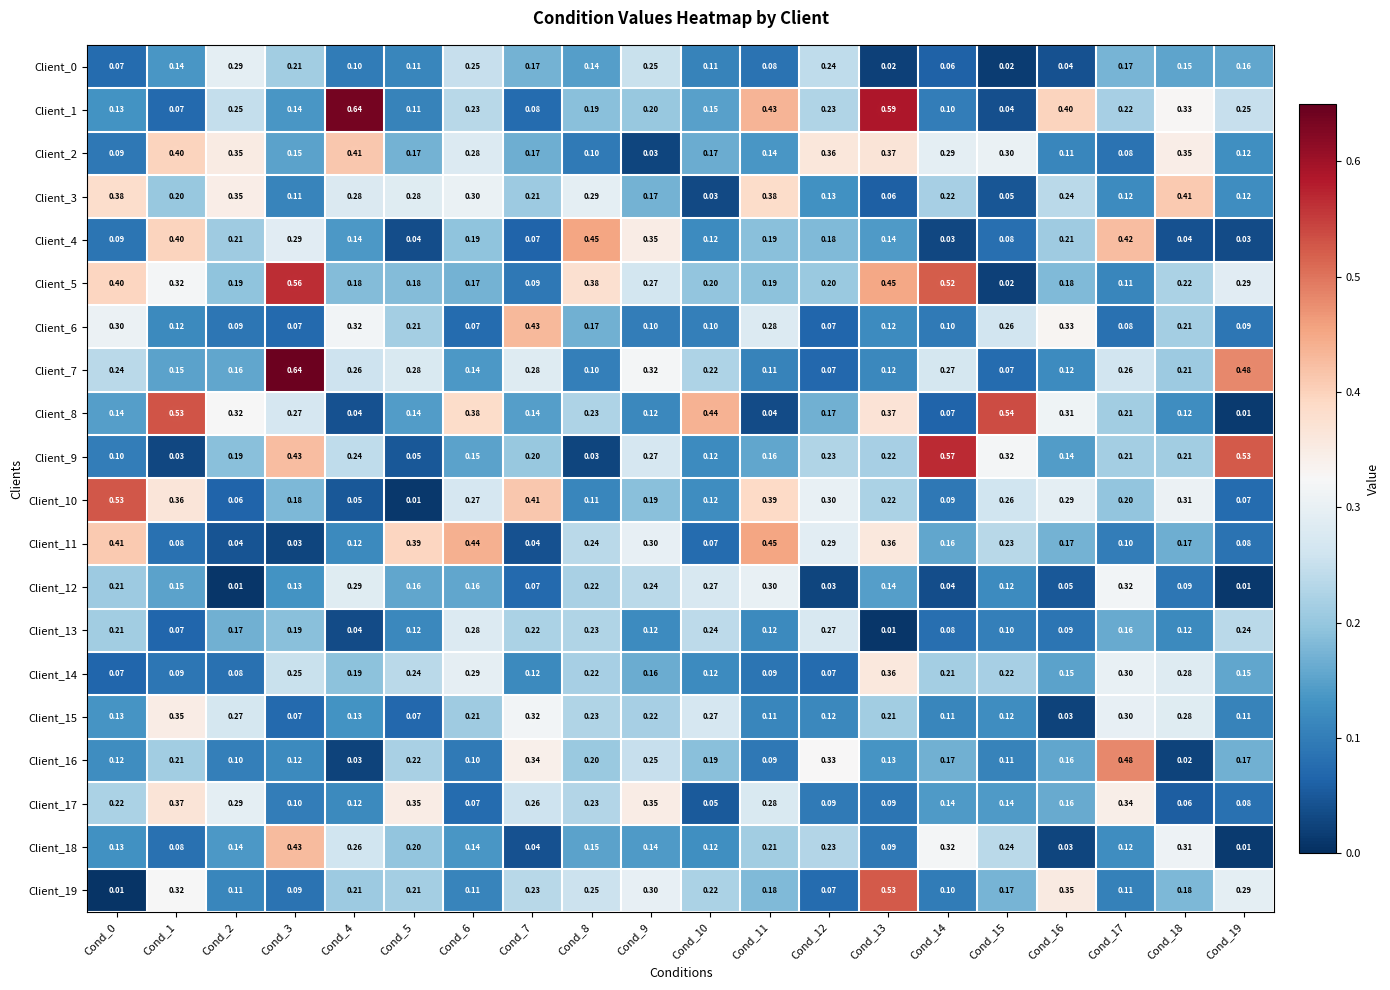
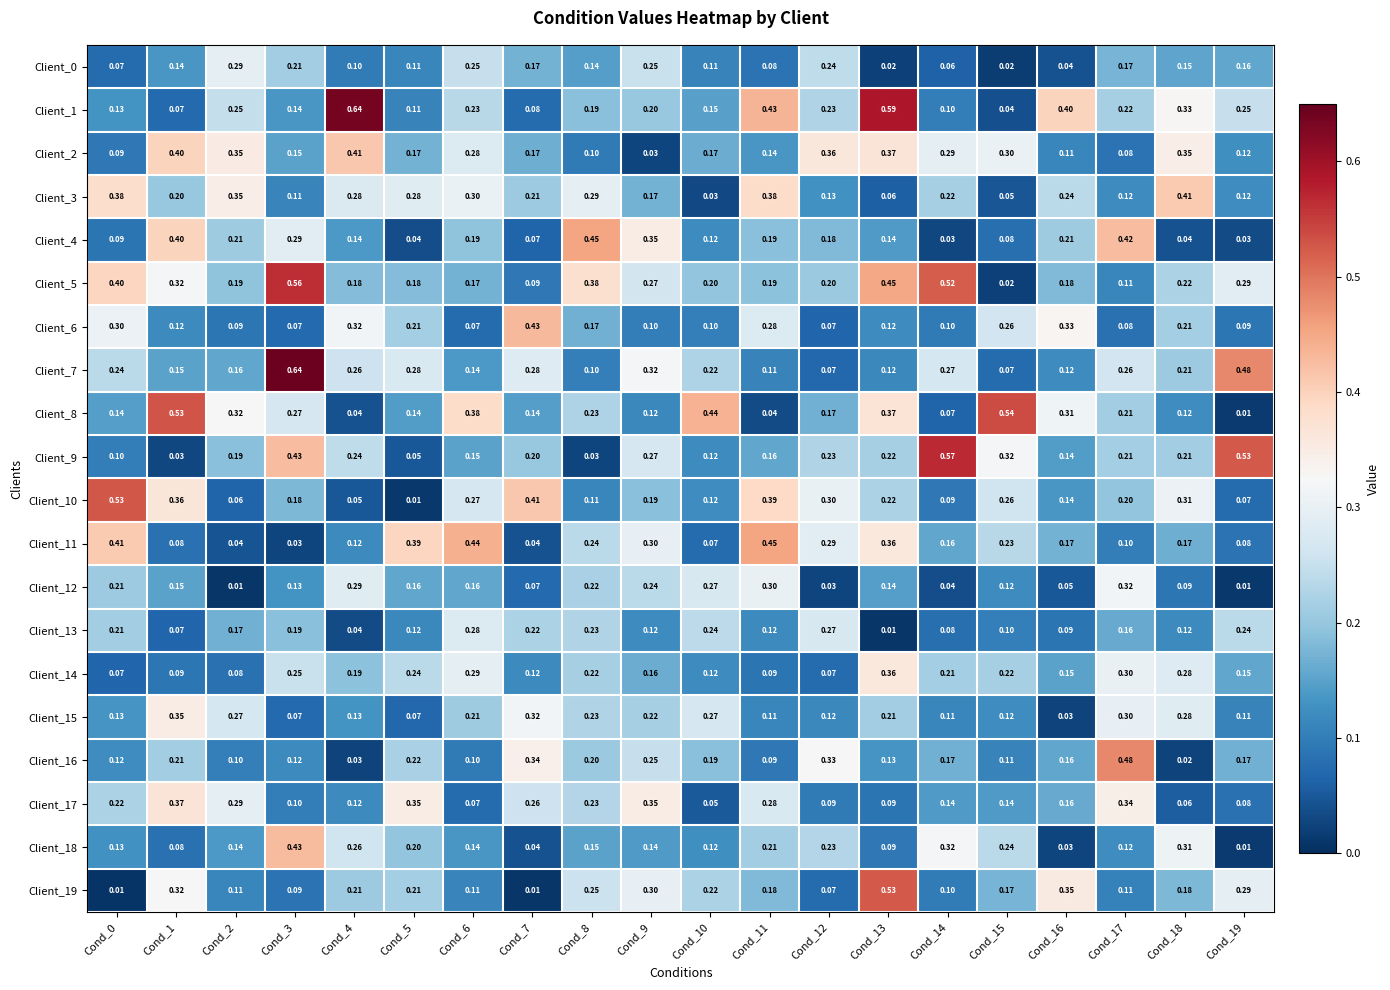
  {
    "Client_10": {
-     "Cond_16": 0.29
+     "Cond_16": 0.14
    },
    "Client_19": {
-     "Cond_7": 0.23
+     "Cond_7": 0.01
    }
  }
